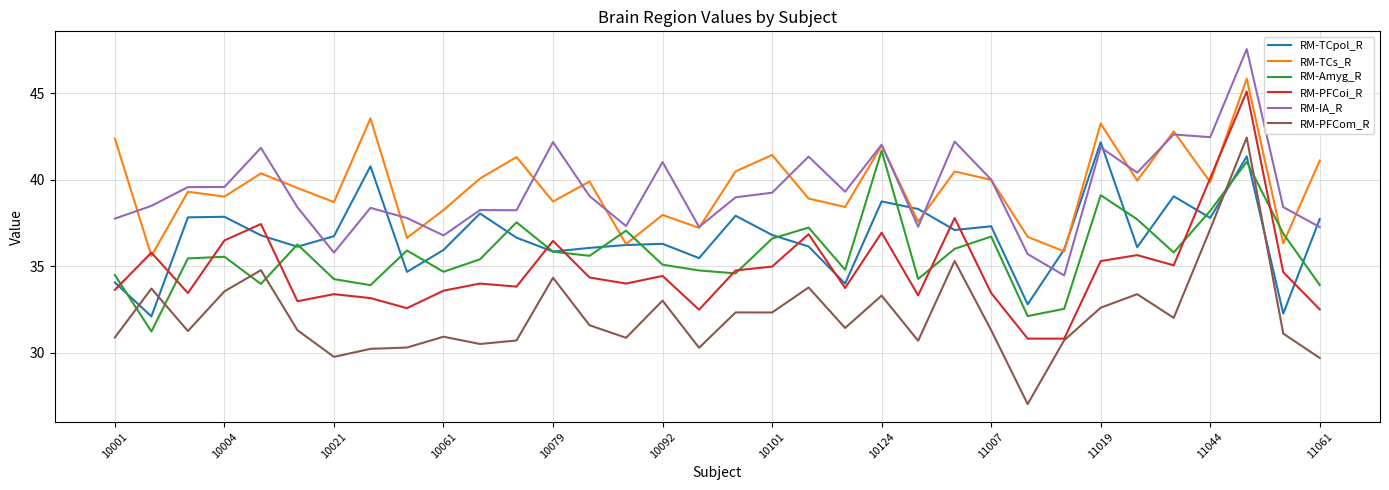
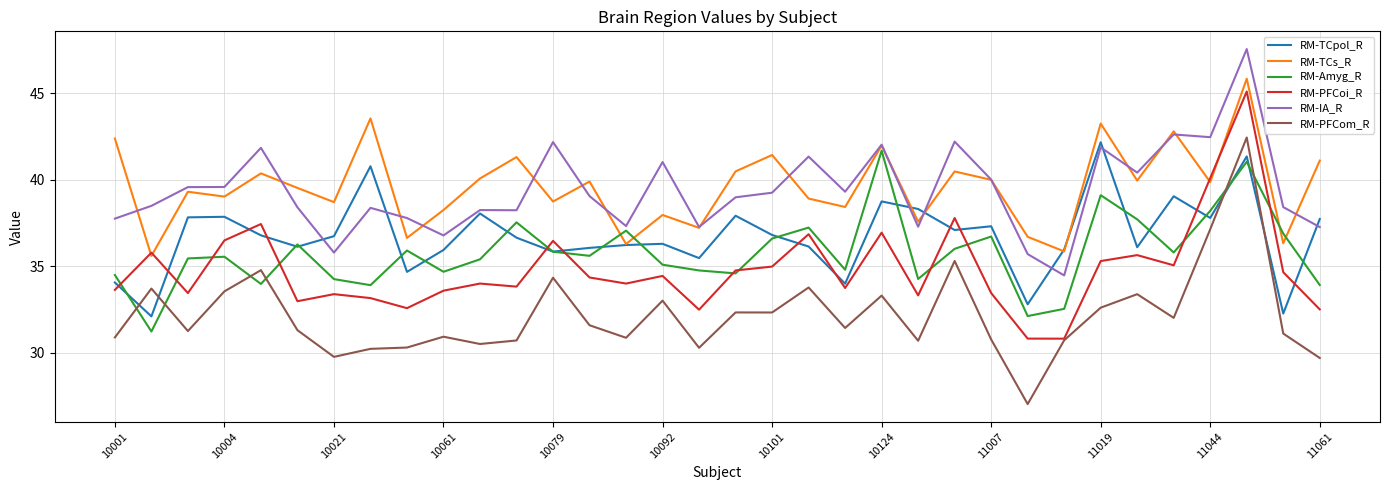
  {
    "RM-TCpol_R": {
      "10001": 34.1,
      "10004": 37.9,
      "10021": 36.7,
      "10061": 35.9,
      "10092": 36.3,
      "10101": 36.8,
      "10124": 38.7,
      "11007": 37.3,
      "11019": 42.2,
      "11044": 37.8,
      "11061": 37.7
    },
    "RM-TCs_R": {
      "10001": 42.4,
      "10004": 39.0,
      "10021": 38.7,
      "10061": 38.3,
      "10079": 38.7,
      "10092": 38.0,
      "10101": 41.4,
      "11019": 43.3,
      "11044": 39.9,
      "11061": 41.1
    },
    "RM-Amyg_R": {
      "10001": 34.5,
      "10004": 35.5,
      "10021": 34.3,
      "10061": 34.7,
      "10092": 35.1,
      "10101": 36.6,
      "10124": 41.7,
      "11007": 36.7,
      "11019": 39.1,
      "11044": 38.2,
      "11061": 33.9
    },
    "RM-PFCoi_R": {
      "10001": 33.6,
      "10004": 36.5,
      "10021": 33.4,
      "10061": 33.6,
      "10079": 36.5,
      "10092": 34.4,
      "10101": 35.0,
      "10124": 36.9,
      "11007": 33.4,
      "11019": 35.3,
      "11044": 40.1,
      "11061": 32.5
    },
    "RM-IA_R": {
      "10001": 37.8,
      "10004": 39.6,
      "10021": 35.8,
      "10061": 36.8,
      "10079": 42.2,
      "10092": 41.0,
      "10101": 39.3,
      "11019": 41.9,
      "11044": 42.5,
      "11061": 37.3
    },
    "RM-PFCom_R": {
      "10001": 30.9,
      "10004": 33.5,
      "10021": 29.8,
      "10061": 30.9,
      "10079": 34.3,
      "10092": 33.0,
      "10101": 32.3,
      "10124": 33.3,
-     "11007": 31.3,
+     "11007": 30.8,
      "11019": 32.6,
      "11044": 37.1,
      "11061": 29.7
    }
  }
